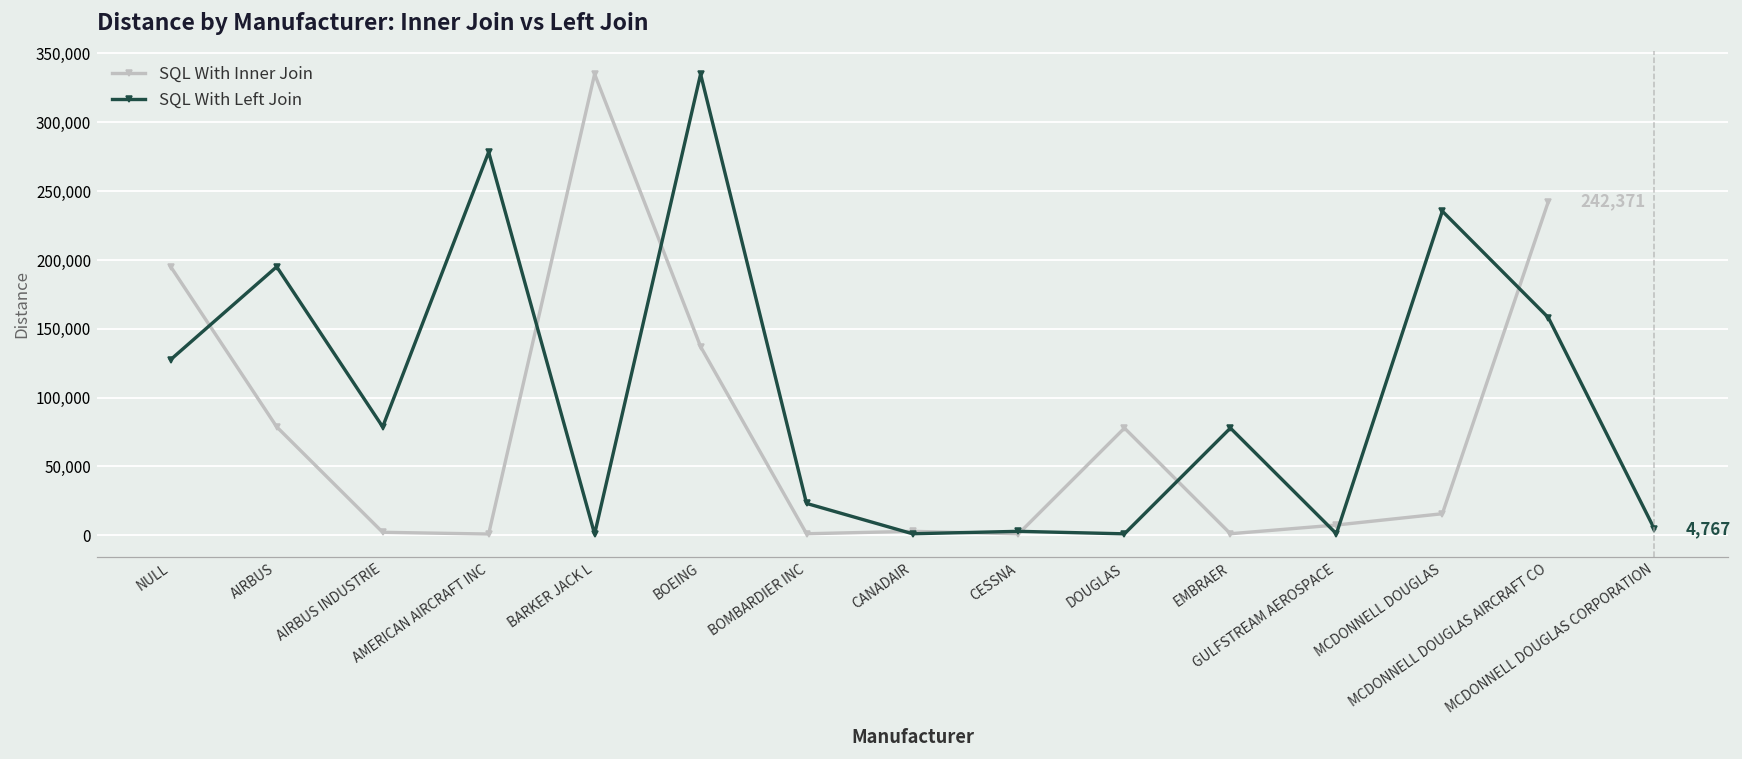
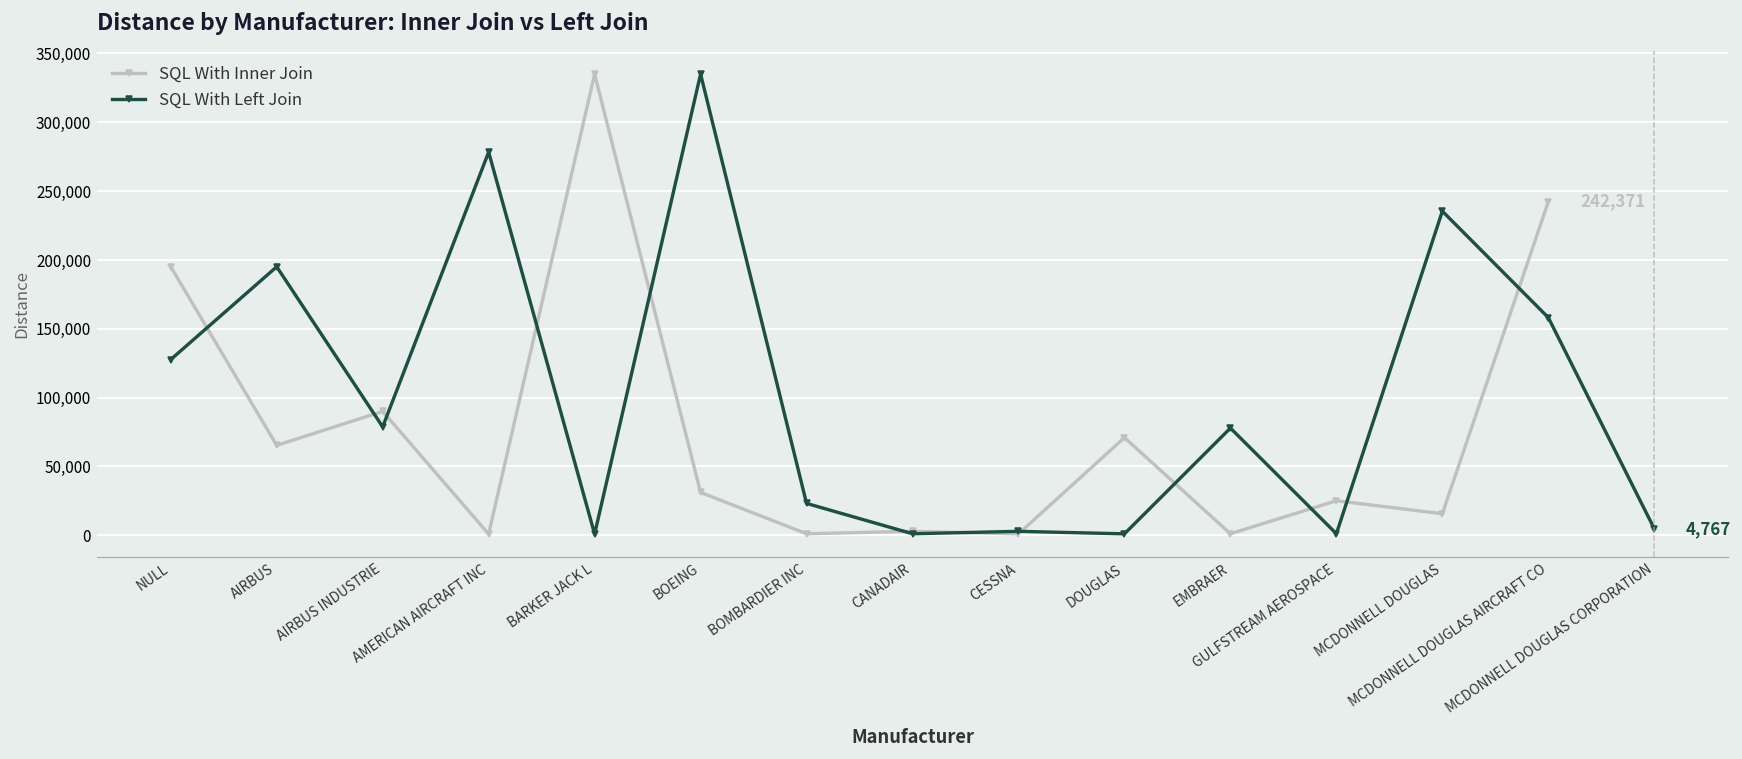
  {
    "SQL With Inner Join": {
      "NULL": "195,000",
-     "AIRBUS": "79,000",
-     "AIRBUS INDUSTRIE": "2,000",
+     "AIRBUS": "65,000",
+     "AIRBUS INDUSTRIE": "90,000",
      "AMERICAN AIRCRAFT INC": "1,000",
      "BARKER JACK L": "335,000",
-     "BOEING": "137,000",
+     "BOEING": "31,000",
      "BOMBARDIER INC": "1,000",
-     "DOUGLAS": "78,000",
+     "DOUGLAS": "71,000",
      "EMBRAER": "1,000",
-     "GULFSTREAM AEROSPACE": "7,000",
+     "GULFSTREAM AEROSPACE": "25,000",
      "MCDONNELL DOUGLAS": "16,000",
      "MCDONNELL DOUGLAS AIRCRAFT CO": "242,000"
    },
    "SQL With Left Join": {
      "NULL": "128,000",
      "AIRBUS": "195,000",
      "AIRBUS INDUSTRIE": "79,000",
      "AMERICAN AIRCRAFT INC": "278,000",
      "BARKER JACK L": "1,000",
      "BOEING": "335,000",
      "BOMBARDIER INC": "23,000",
      "DOUGLAS": "1,000",
      "EMBRAER": "78,000",
      "GULFSTREAM AEROSPACE": "1,000",
      "MCDONNELL DOUGLAS": "235,000",
      "MCDONNELL DOUGLAS AIRCRAFT CO": "158,000",
      "MCDONNELL DOUGLAS CORPORATION": "5,000"
    }
  }
